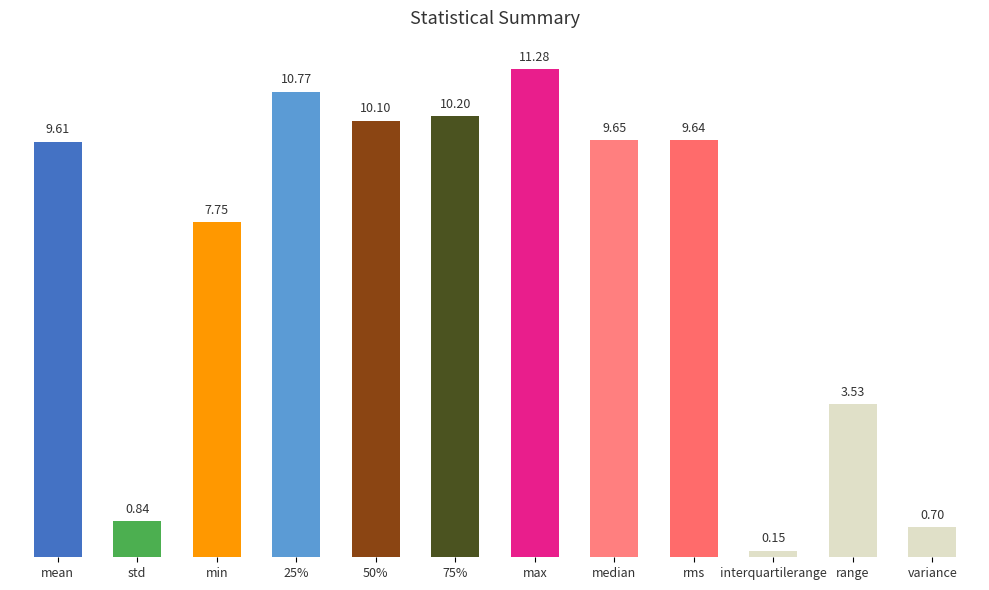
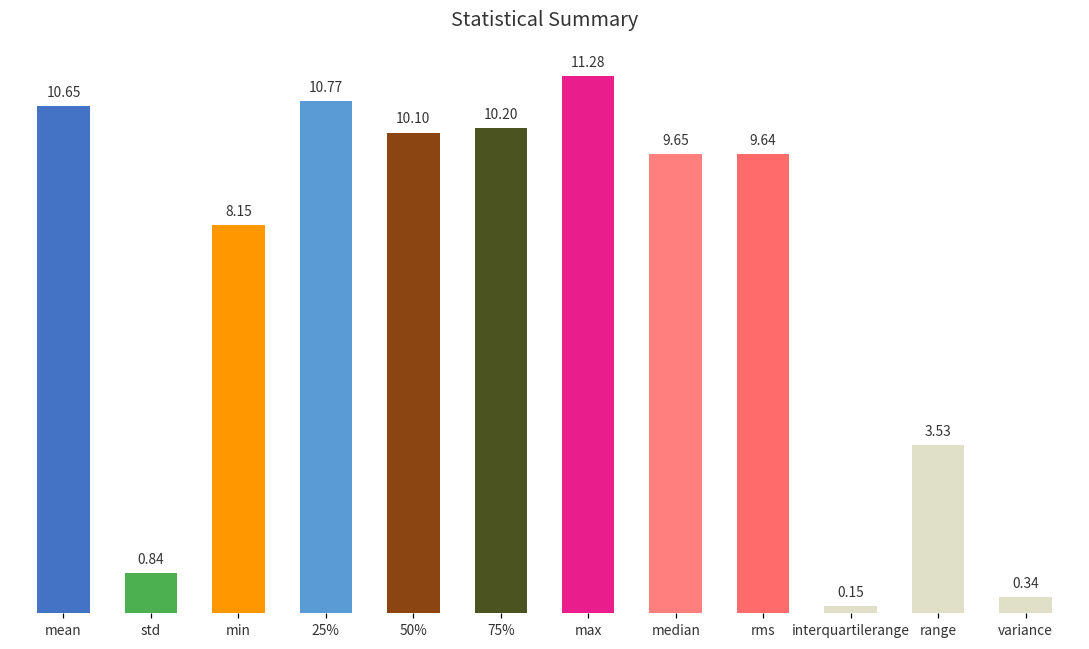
  {
-   "mean": 9.61,
+   "mean": 10.65,
    "std": 0.84,
-   "min": 7.75,
+   "min": 8.15,
    "25%": 10.77,
    "50%": 10.10,
    "75%": 10.20,
    "max": 11.28,
    "median": 9.65,
    "rms": 9.64,
    "interquartilerange": 0.15,
    "range": 3.53,
-   "variance": 0.70
+   "variance": 0.34
  }
